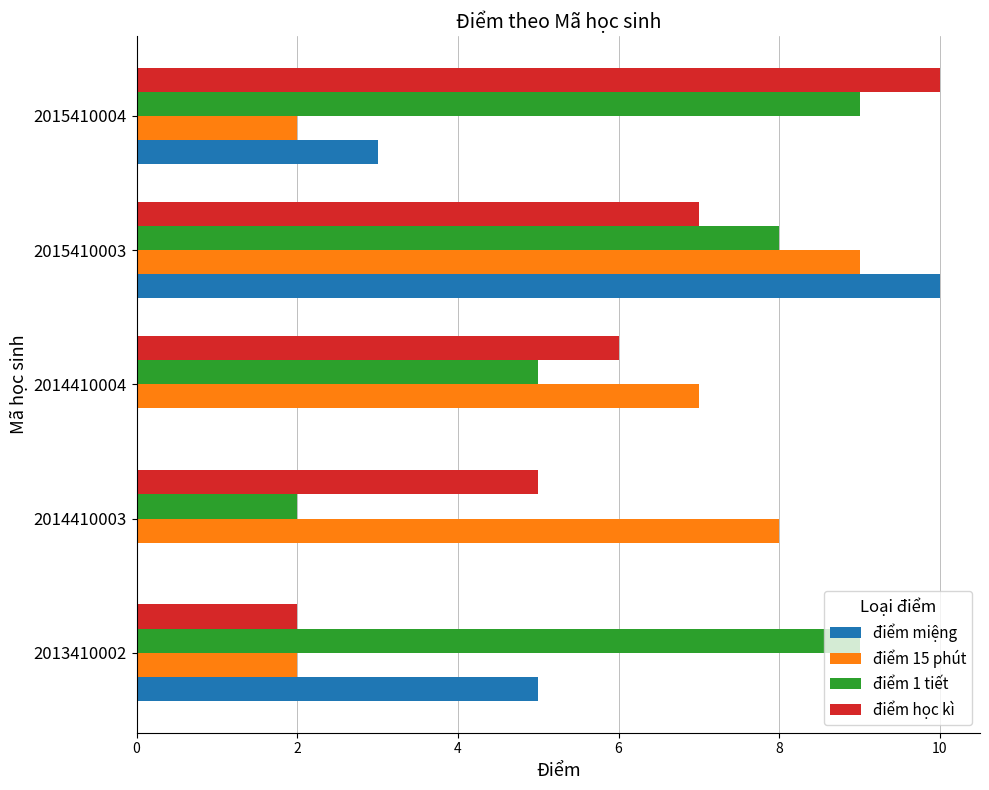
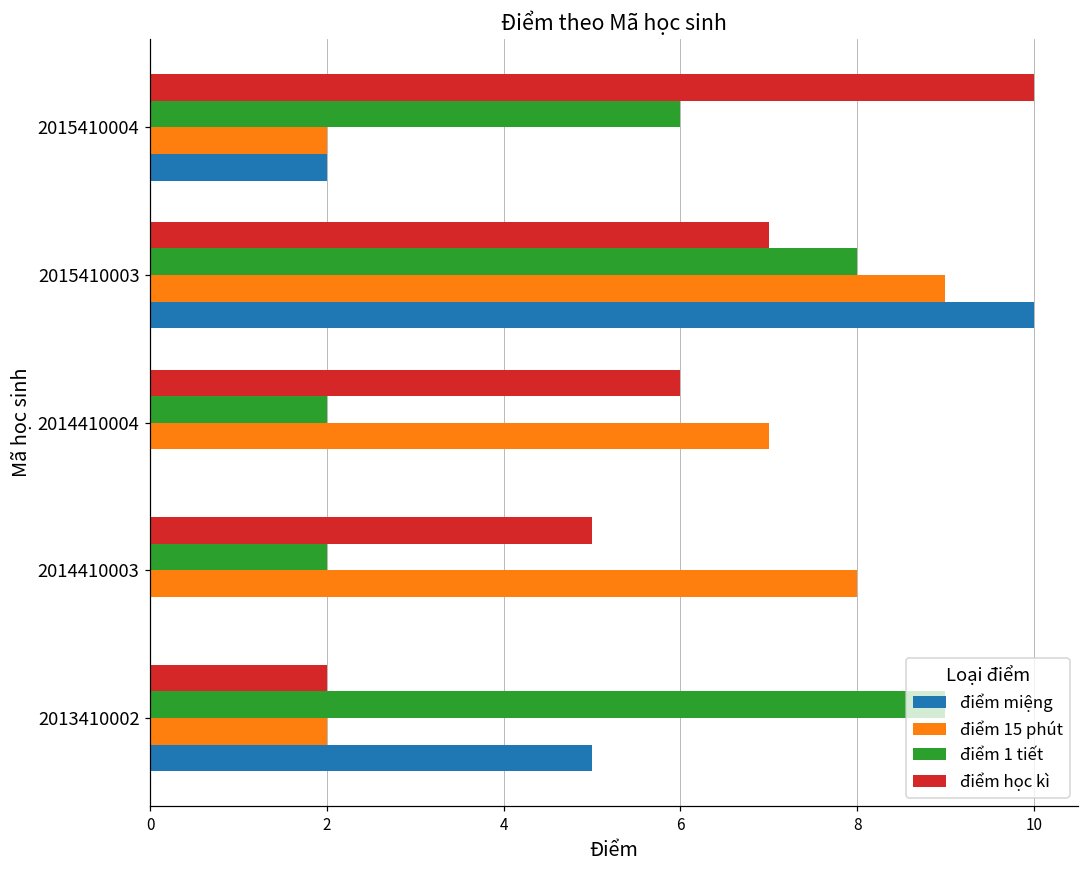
  {
    "điểm miệng": {
-     "2015410004": 3,
+     "2015410004": 2,
      "2015410003": 10,
      "2014410004": 0,
      "2014410003": 0,
      "2013410002": 5
    },
    "điểm 15 phút": {
      "2015410004": 2,
      "2015410003": 9,
      "2014410004": 7,
      "2014410003": 8,
      "2013410002": 2
    },
    "điểm 1 tiết": {
-     "2015410004": 9,
+     "2015410004": 6,
      "2015410003": 8,
-     "2014410004": 5,
+     "2014410004": 2,
      "2014410003": 2
    },
    "điểm học kì": {
      "2015410004": 10,
      "2015410003": 7,
      "2014410004": 6,
      "2014410003": 5,
      "2013410002": 2
    }
  }
